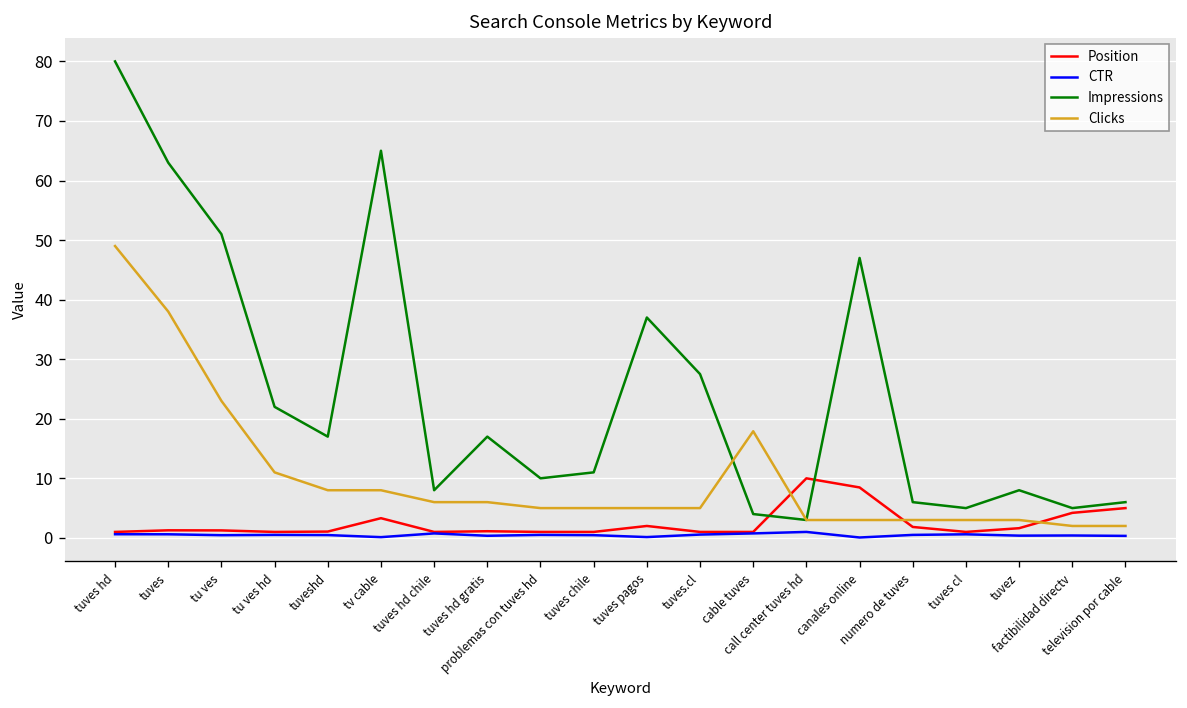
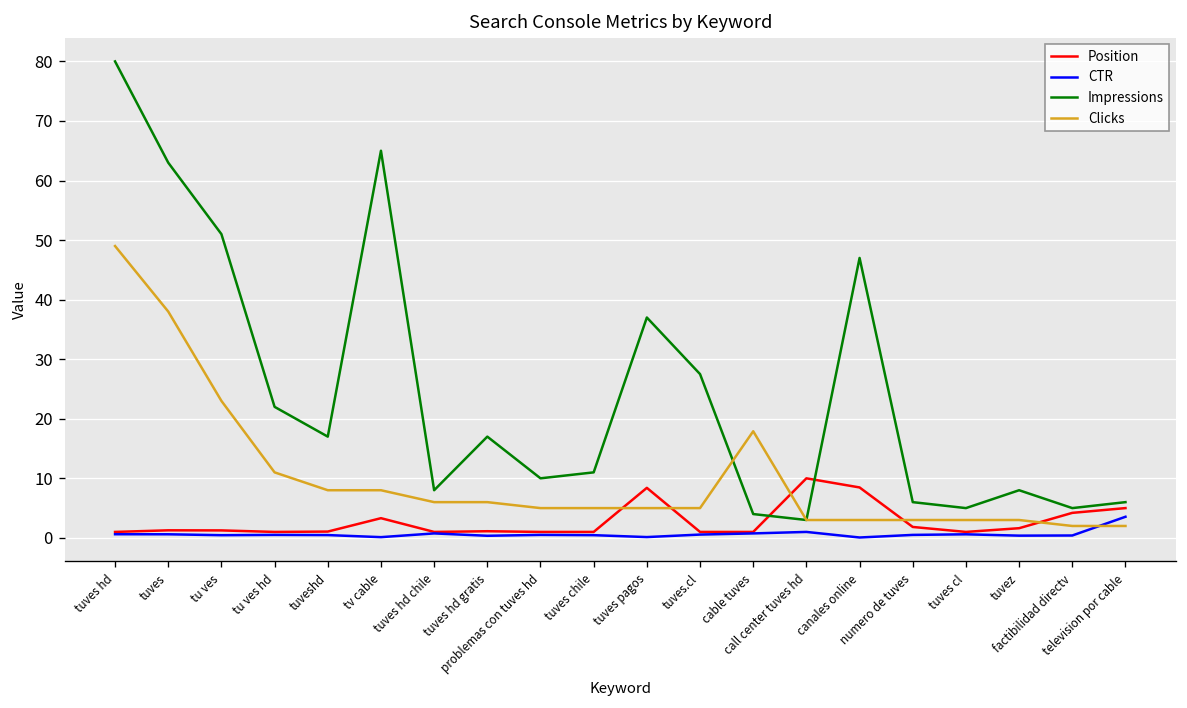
  {
    "Position": {
      "tuves": 1,
      "tu ves": 1,
      "tuveshd": 1,
      "tv cable": 3,
      "tuves hd gratis": 1,
      "tuves chile": 1,
-     "tuves pagos": 2,
+     "tuves pagos": 8,
      "call center tuves hd": 10,
      "canales online": 8,
      "numero de tuves": 2,
      "tuvez": 2,
      "factibilidad directv": 4,
      "television por cable": 5
    },
    "CTR": {
      "tuves": 1,
      "tu ves": 0,
      "tuveshd": 0,
      "tv cable": 0,
      "tuves hd gratis": 0,
      "tuves chile": 0,
      "tuves pagos": 0,
      "call center tuves hd": 1,
      "canales online": 0,
      "numero de tuves": 1,
      "tuvez": 0,
      "factibilidad directv": 0,
-     "television por cable": 0
+     "television por cable": 4
    },
    "Impressions": {
      "tuves hd": 80,
      "tuves": 63,
      "tu ves": 51,
      "tu ves hd": 22,
      "tuveshd": 17,
      "tv cable": 65,
      "tuves hd chile": 8,
      "tuves hd gratis": 17,
      "problemas con tuves hd": 10,
      "tuves chile": 11,
      "tuves pagos": 37,
      "tuves.cl": 28,
      "cable tuves": 4,
      "canales online": 47,
      "numero de tuves": 6,
      "tuves cl": 5,
      "tuvez": 8,
      "factibilidad directv": 5,
      "television por cable": 6
    },
    "Clicks": {
      "tuves hd": 49,
      "tuves": 38,
      "tu ves": 23,
      "tu ves hd": 11,
      "tuveshd": 8,
      "tv cable": 8,
      "tuves hd chile": 6,
      "tuves hd gratis": 6,
      "problemas con tuves hd": 5,
      "tuves chile": 5,
      "tuves pagos": 5,
      "tuves.cl": 5,
      "cable tuves": 18,
      "canales online": 3,
      "numero de tuves": 3,
      "tuves cl": 3,
      "tuvez": 3,
      "factibilidad directv": 2,
      "television por cable": 2
    }
  }
